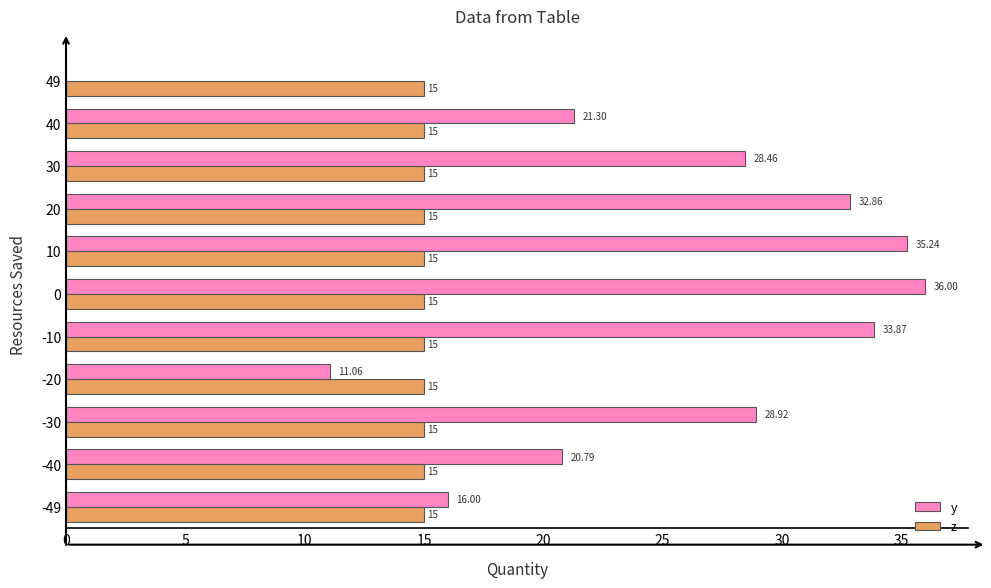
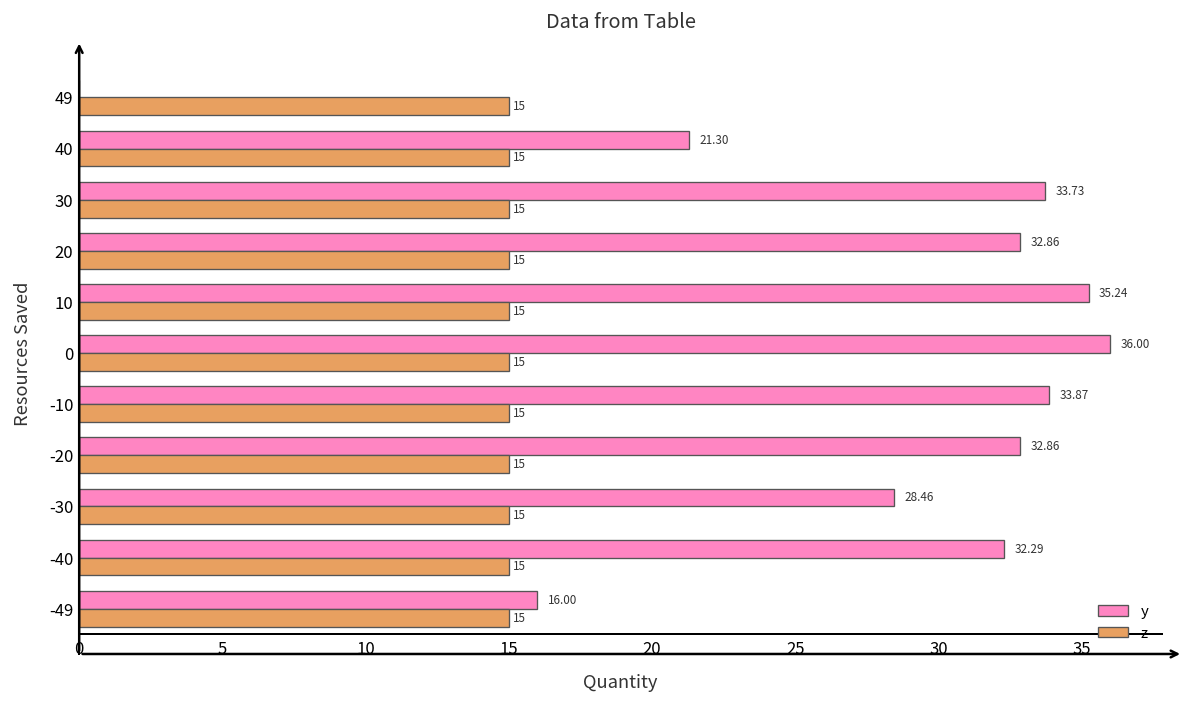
  {
    "y": {
      "40": 21.30,
-     "30": 28.46,
+     "30": 33.73,
      "20": 32.86,
      "10": 35.24,
      "0": 36.00,
      "-10": 33.87,
-     "-20": 11.06,
-     "-30": 28.92,
-     "-40": 20.79,
+     "-20": 32.86,
+     "-30": 28.46,
+     "-40": 32.29,
      "-49": 16.00
    },
    "z": {
      "49": 15,
      "40": 15,
      "30": 15,
      "20": 15,
      "10": 15,
      "0": 15,
      "-10": 15,
      "-20": 15,
      "-30": 15,
      "-40": 15,
      "-49": 15
    }
  }
